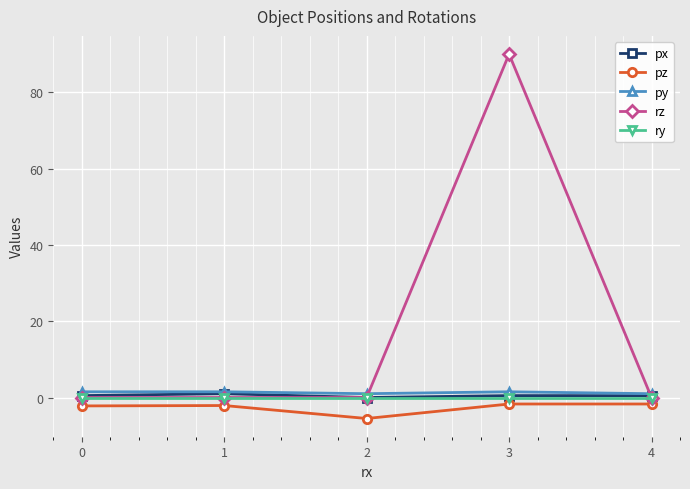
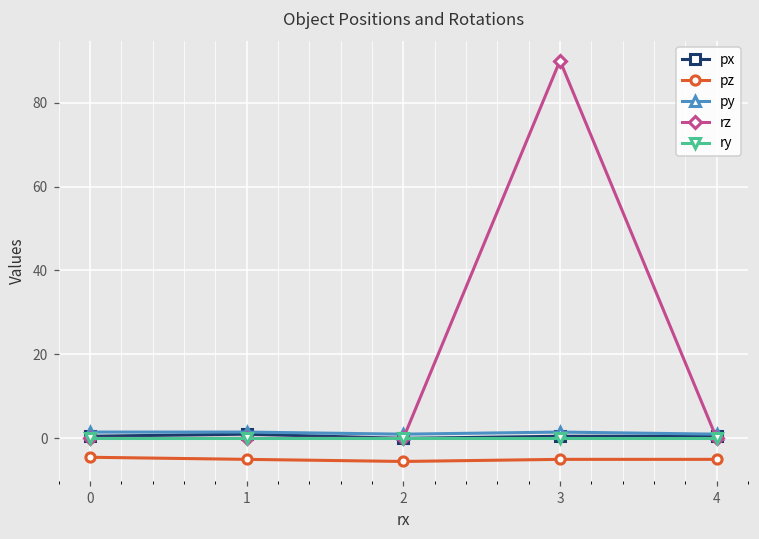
  {
    "pz": {
-     "0": -2,
-     "1": -2,
+     "0": -5,
+     "1": -5,
      "2": -6,
-     "3": -2,
-     "4": -2
+     "3": -5,
+     "4": -5
    },
    "py": {
      "0": 2,
      "2": 1,
      "3": 2
    },
    "rz": {
      "3": 90
    }
  }
